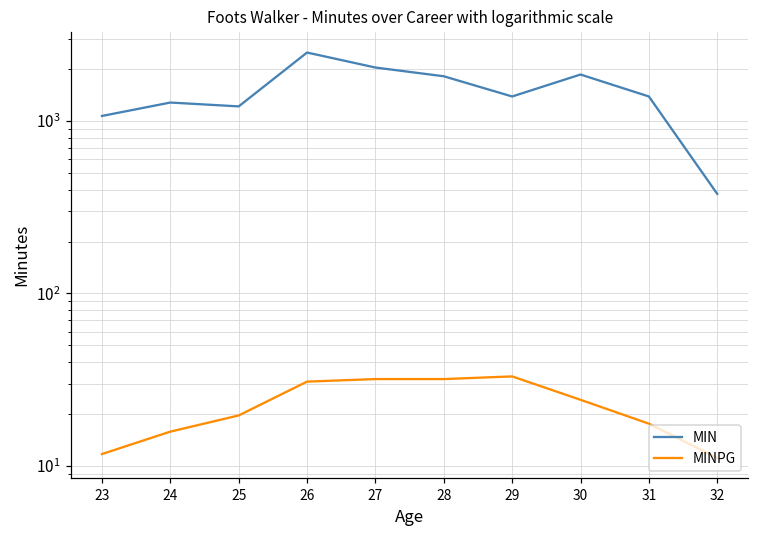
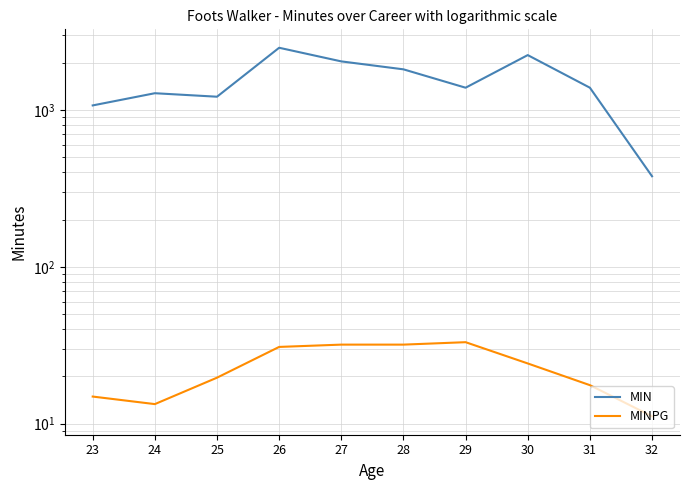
  {
    "MIN": {
      "23": 1100,
      "24": 1300,
      "25": 1200,
      "26": 2500,
      "27": 2000,
      "28": 1800,
      "29": 1400,
-     "30": 1900,
+     "30": 2200,
      "31": 1400,
      "32": 380
    },
    "MINPG": {
-     "23": 12,
-     "24": 16,
+     "23": 15,
+     "24": 13,
      "25": 20,
      "26": 31,
      "27": 32,
      "28": 32,
      "29": 33,
      "30": 24,
      "31": 18
    }
  }
